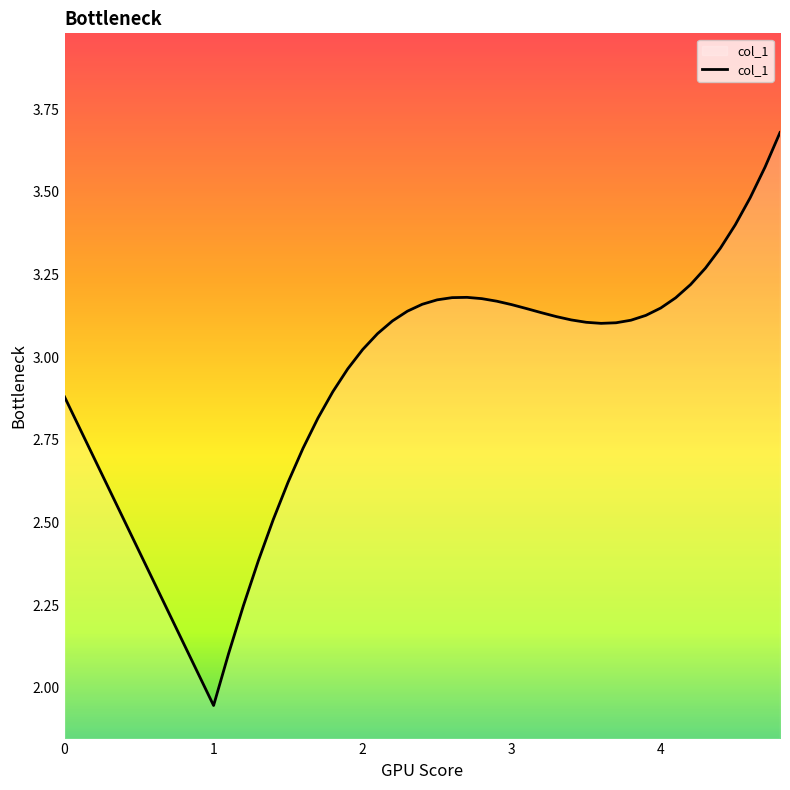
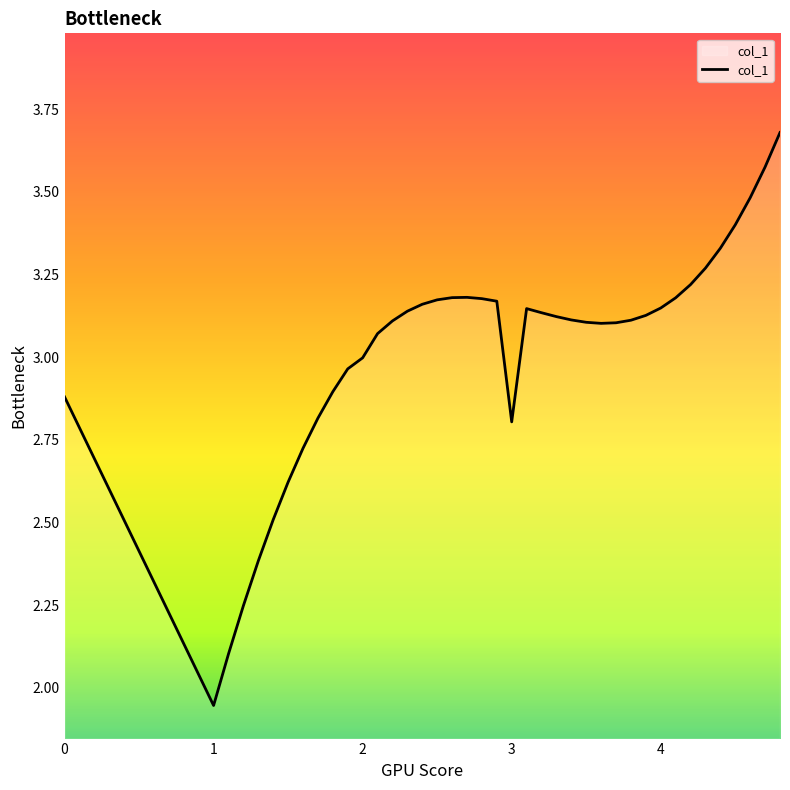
  {
    "0": 2.88,
    "1": 1.95,
-   "2": 3.02,
-   "3": 3.16,
+   "2": 3.00,
+   "3": 2.80,
    "4": 3.15
  }
